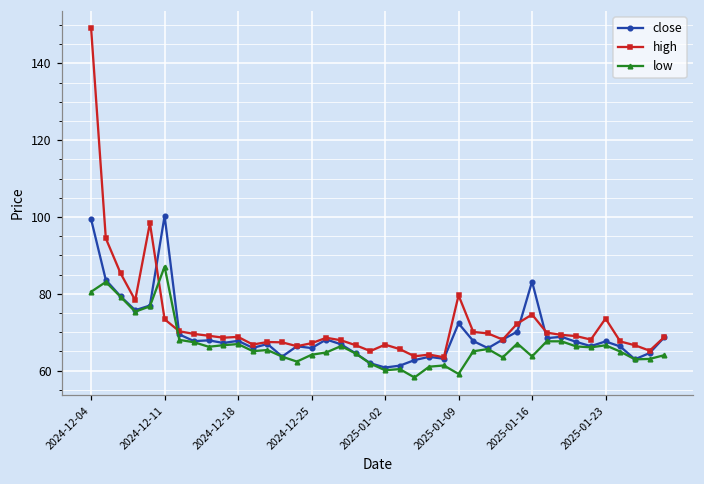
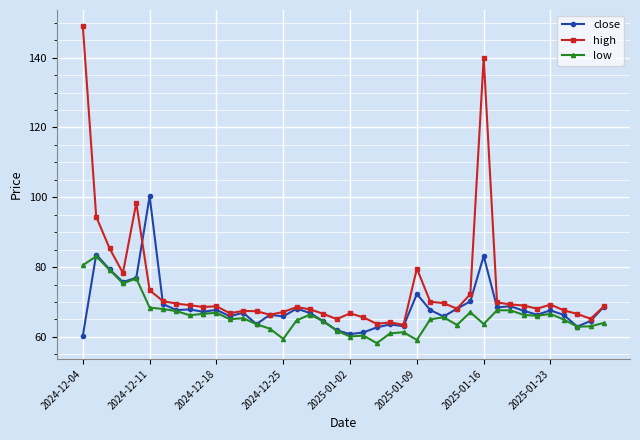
  {
    "close": {
-     "2024-12-04": 99,
+     "2024-12-04": 60,
      "2024-12-11": 100,
      "2024-12-18": 68,
      "2024-12-25": 66,
      "2025-01-09": 72,
      "2025-01-16": 83,
      "2025-01-23": 68
    },
    "high": {
      "2024-12-04": 149,
      "2024-12-11": 73,
      "2024-12-18": 69,
      "2024-12-25": 67,
      "2025-01-02": 67,
      "2025-01-09": 80,
-     "2025-01-16": 75,
-     "2025-01-23": 74
+     "2025-01-16": 140,
+     "2025-01-23": 69
    },
    "low": {
      "2024-12-04": 81,
-     "2024-12-11": 87,
+     "2024-12-11": 68,
      "2024-12-18": 67,
-     "2024-12-25": 64,
+     "2024-12-25": 59,
      "2025-01-09": 59,
      "2025-01-16": 64,
      "2025-01-23": 67
    }
  }
